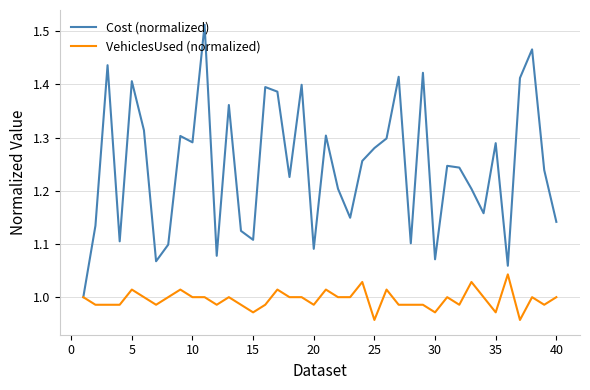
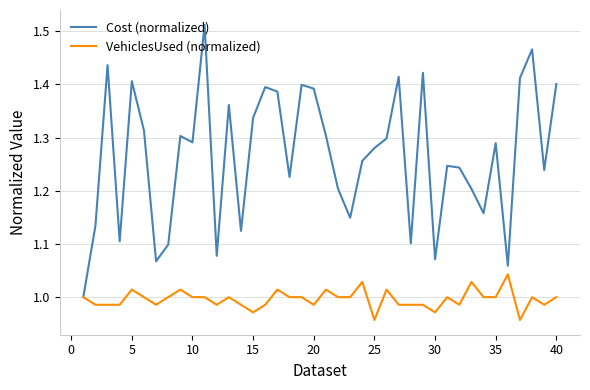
  {
    "Cost (normalized)": {
      "5": 1.41,
      "10": 1.29,
-     "15": 1.11,
-     "20": 1.09,
+     "15": 1.34,
+     "20": 1.39,
      "25": 1.28,
      "30": 1.07,
      "35": 1.29,
-     "40": 1.14
+     "40": 1.40
    },
    "VehiclesUsed (normalized)": {
      "5": 1.01,
      "10": 1.00,
      "15": 0.97,
      "20": 0.99,
      "25": 0.96,
      "30": 0.97,
-     "35": 0.97,
+     "35": 1.00,
      "40": 1.00
    }
  }
